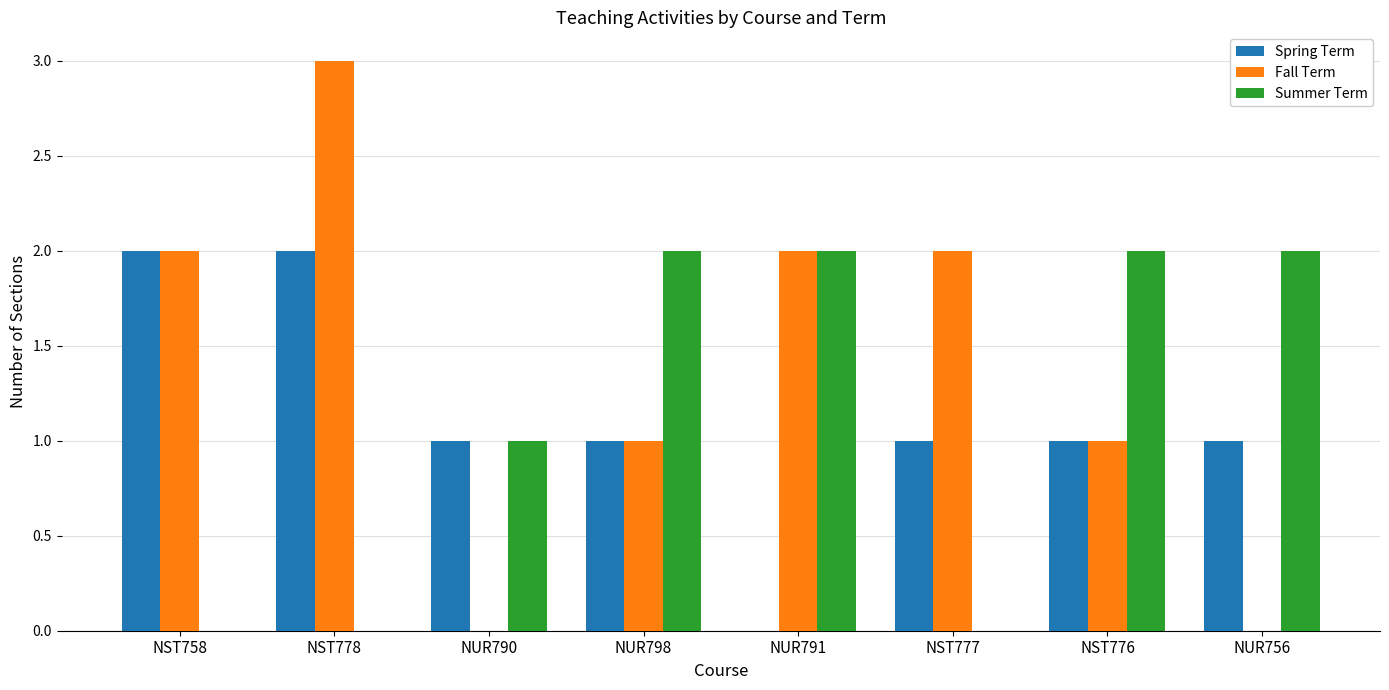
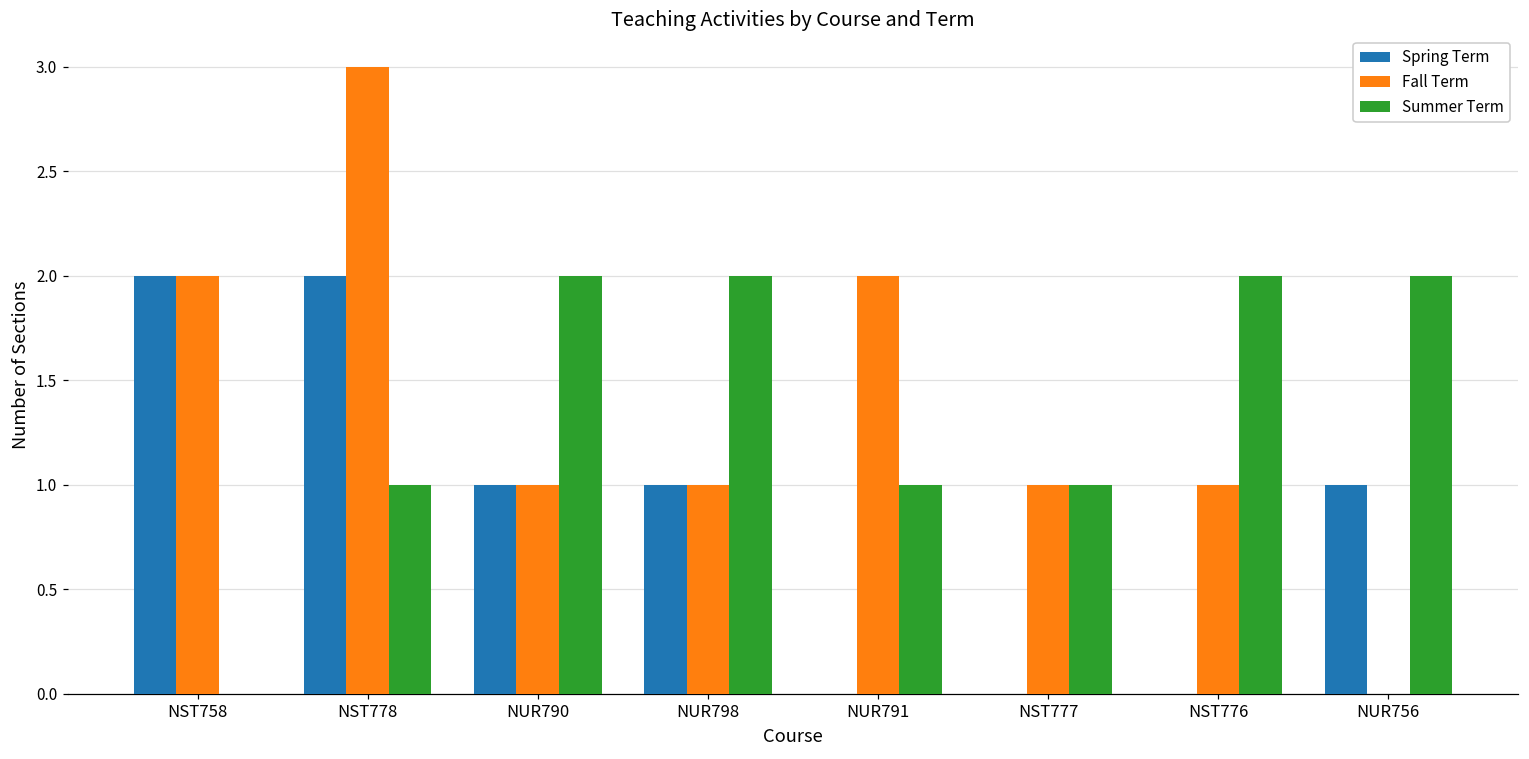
  {
    "Spring Term": {
      "NST758": 2,
      "NST778": 2,
      "NUR790": 1,
      "NUR798": 1,
      "NUR791": 0,
-     "NST777": 1,
-     "NST776": 1,
+     "NST777": 0,
+     "NST776": 0,
      "NUR756": 1
    },
    "Fall Term": {
      "NST758": 2,
      "NST778": 3,
-     "NUR790": 0,
+     "NUR790": 1,
      "NUR798": 1,
      "NUR791": 2,
-     "NST777": 2,
+     "NST777": 1,
      "NST776": 1,
      "NUR756": 0
    },
    "Summer Term": {
      "NST758": 0,
-     "NST778": 0,
-     "NUR790": 1,
+     "NST778": 1,
+     "NUR790": 2,
      "NUR798": 2,
-     "NUR791": 2,
-     "NST777": 0,
+     "NUR791": 1,
+     "NST777": 1,
      "NST776": 2,
      "NUR756": 2
    }
  }
